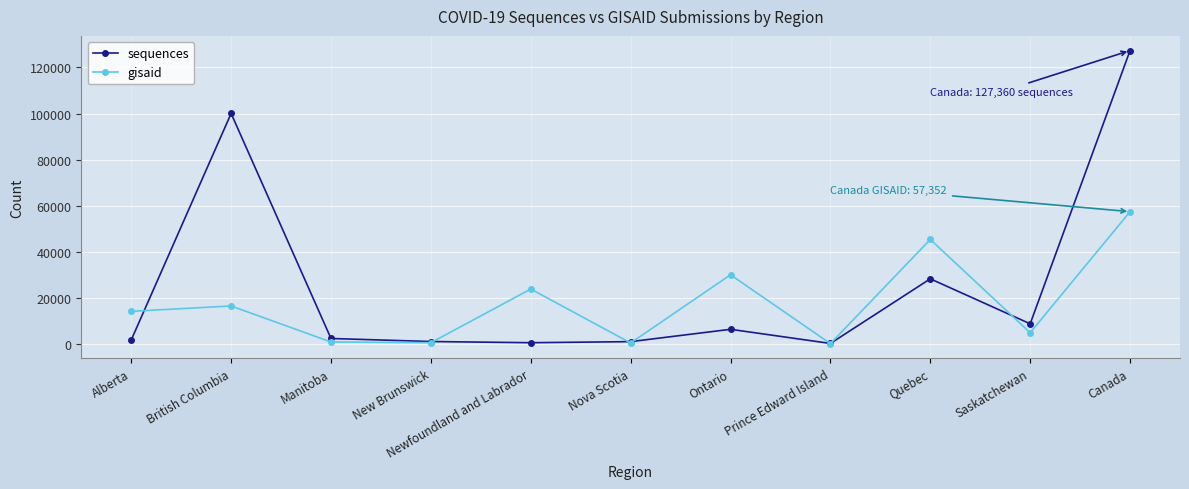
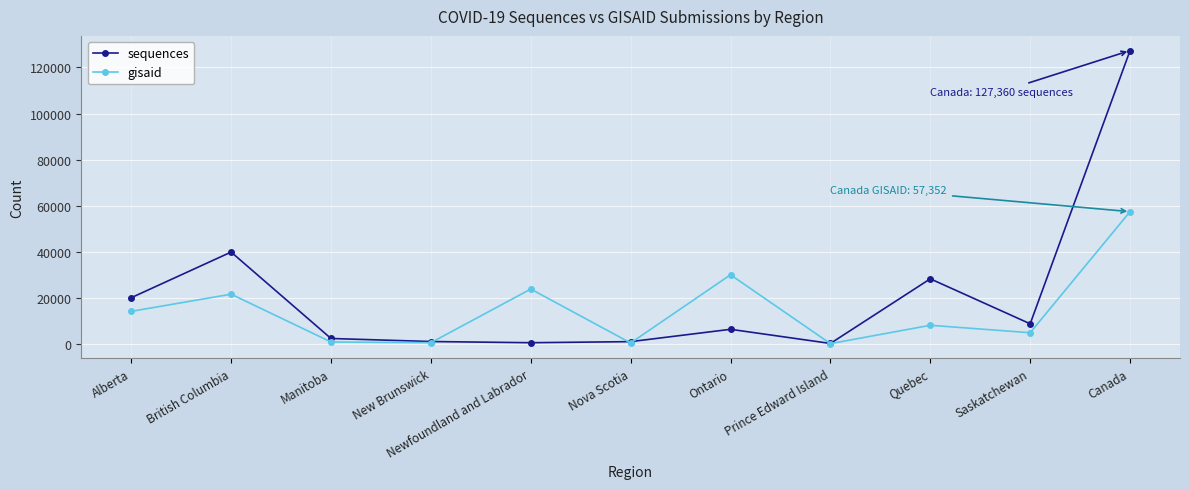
  {
    "sequences": {
-     "Alberta": 2000,
-     "British Columbia": 100000,
+     "Alberta": 20000,
+     "British Columbia": 40000,
      "Manitoba": 2000,
      "Newfoundland and Labrador": 0,
      "Ontario": 6000,
      "Quebec": 28000,
      "Saskatchewan": 9000
    },
    "gisaid": {
      "Alberta": 14000,
-     "British Columbia": 16000,
+     "British Columbia": 21000,
      "Manitoba": 1000,
      "Newfoundland and Labrador": 24000,
      "Ontario": 30000,
-     "Quebec": 45000,
+     "Quebec": 8000,
      "Saskatchewan": 5000
    }
  }
